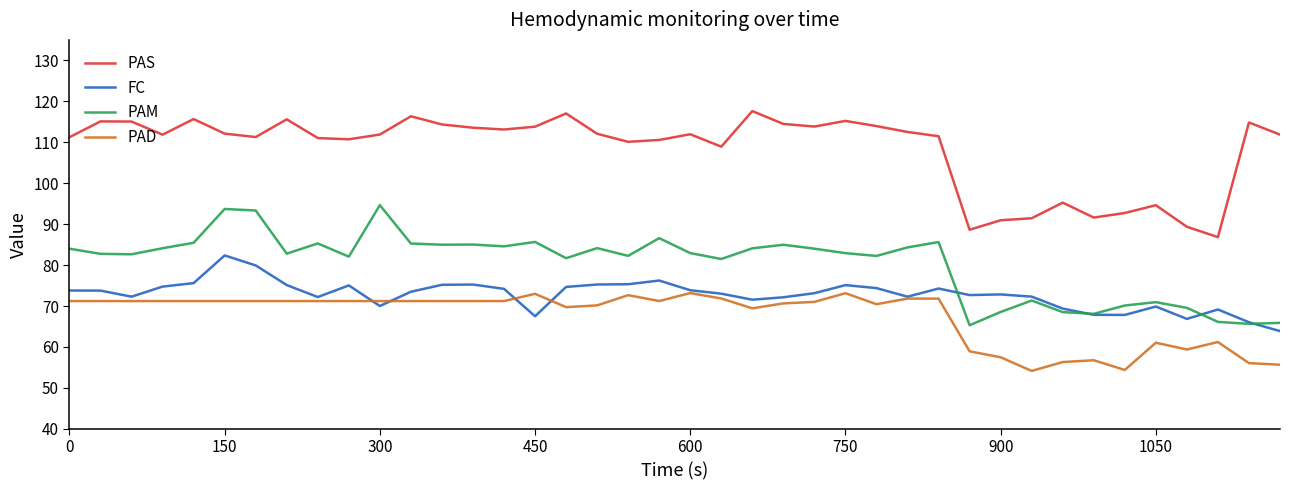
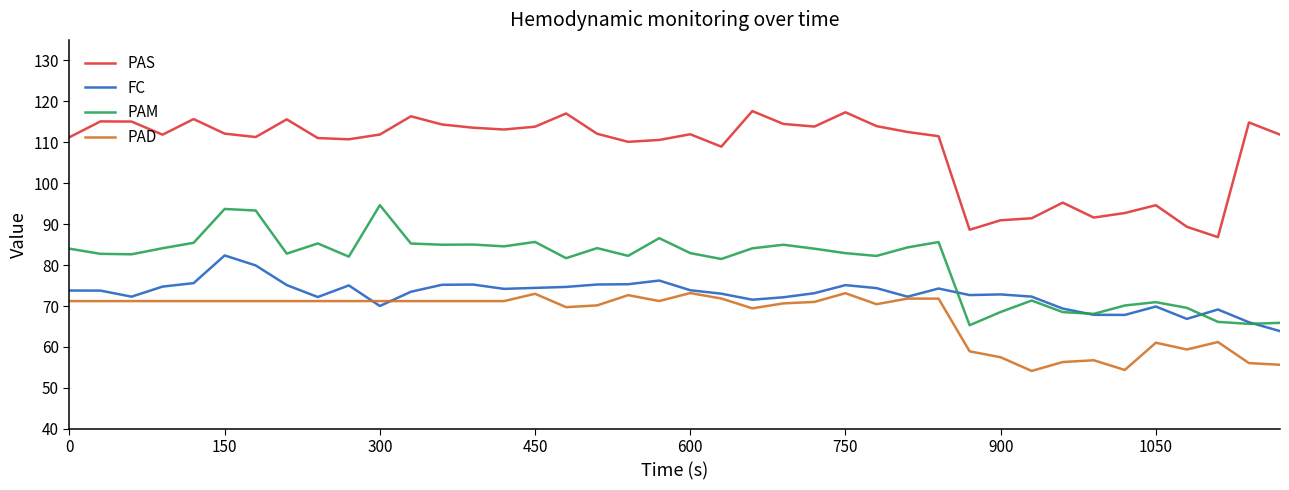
  {
    "PAS": {
      "0": 111,
      "150": 112,
      "300": 112,
      "450": 114,
      "600": 112,
-     "750": 115,
+     "750": 117,
      "900": 91,
      "1050": 95
    },
    "FC": {
      "0": 74,
      "150": 82,
      "300": 70,
-     "450": 68,
+     "450": 74,
      "600": 74,
      "750": 75,
      "900": 73,
      "1050": 70
    },
    "PAM": {
      "0": 84,
      "150": 94,
      "300": 95,
      "450": 86,
      "600": 83,
      "750": 83,
      "900": 69,
      "1050": 71
    },
    "PAD": {
      "0": 71,
      "150": 71,
      "300": 71,
      "450": 73,
      "600": 73,
      "750": 73,
      "900": 57,
      "1050": 61
    }
  }
